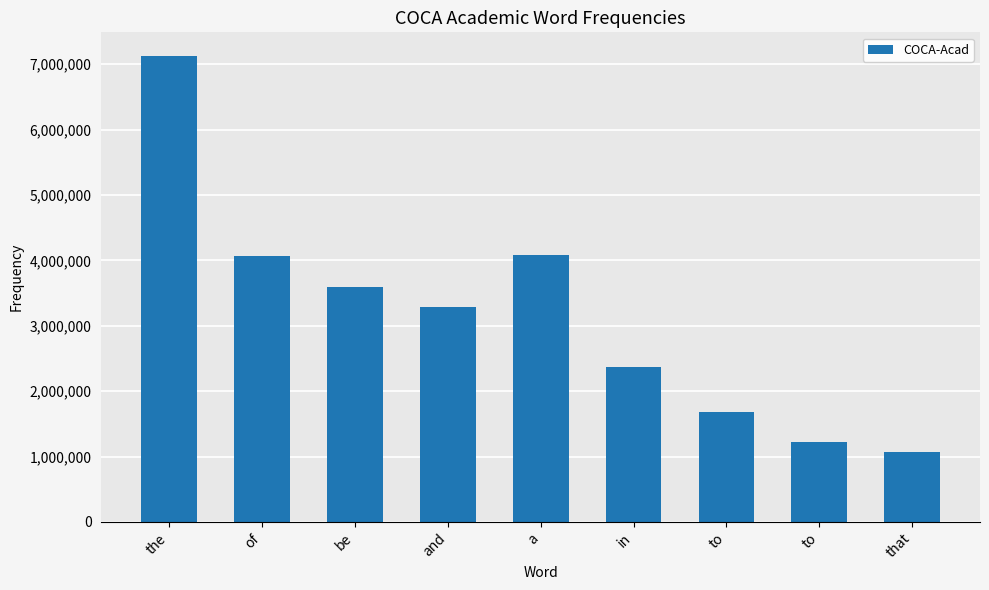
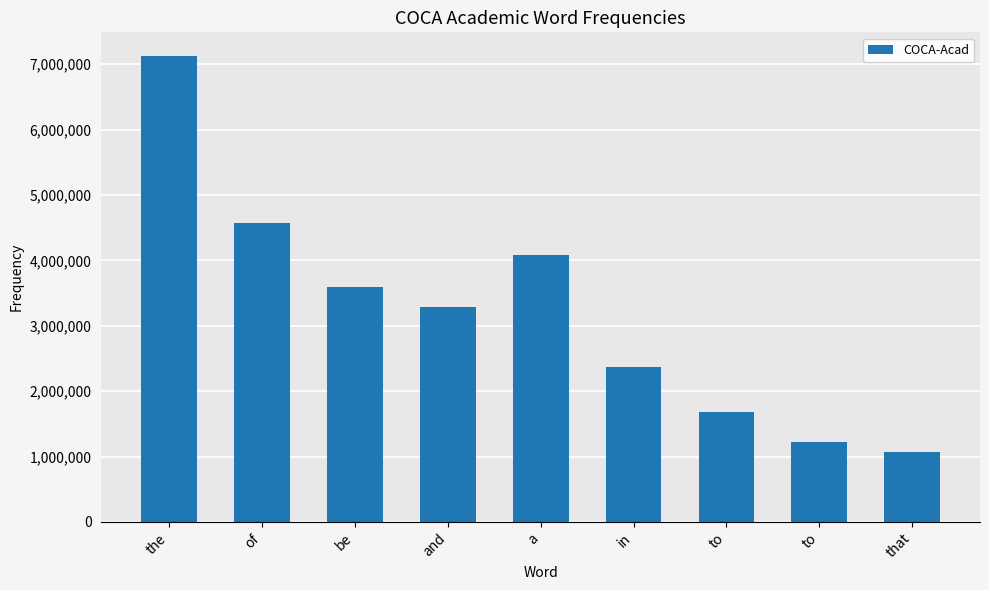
  {
    "the": "7,100,000",
-   "of": "4,100,000",
+   "of": "4,600,000",
    "be": "3,600,000",
    "and": "3,300,000",
    "a": "4,100,000",
    "in": "2,400,000",
    "that": "1,100,000"
  }
